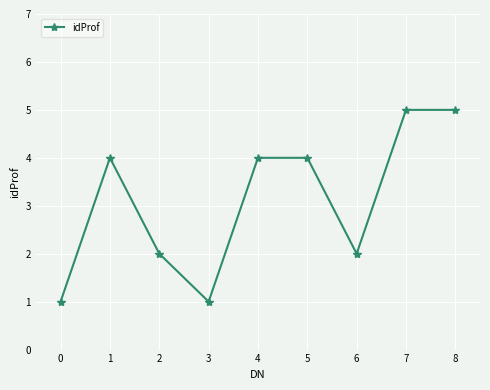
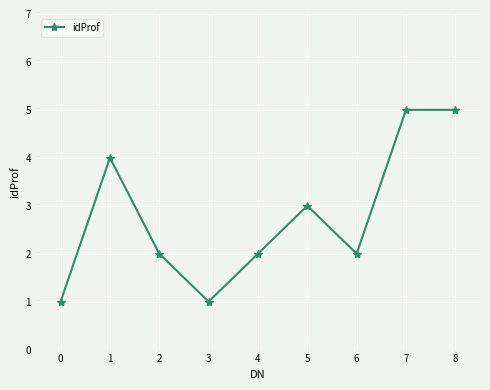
  {
    "0": 1,
    "1": 4,
    "2": 2,
    "3": 1,
-   "4": 4,
-   "5": 4,
+   "4": 2,
+   "5": 3,
    "6": 2,
    "7": 5,
    "8": 5
  }
